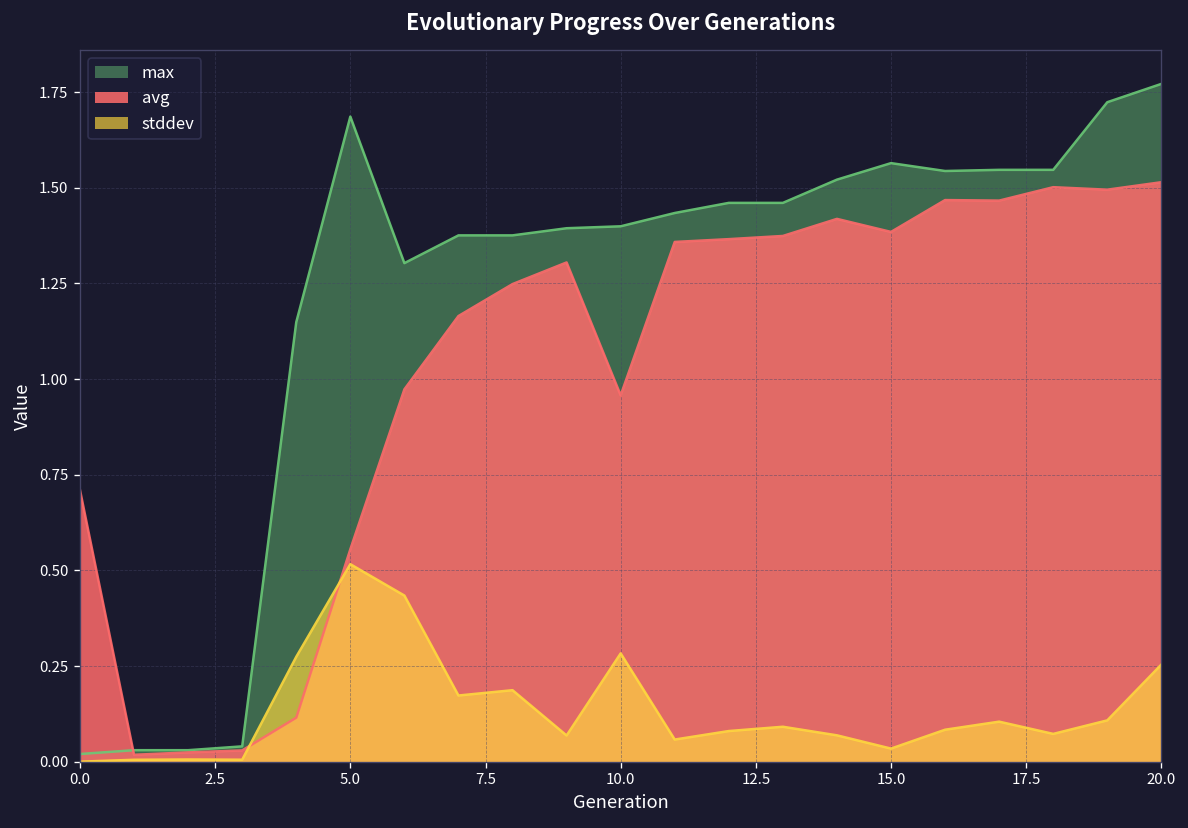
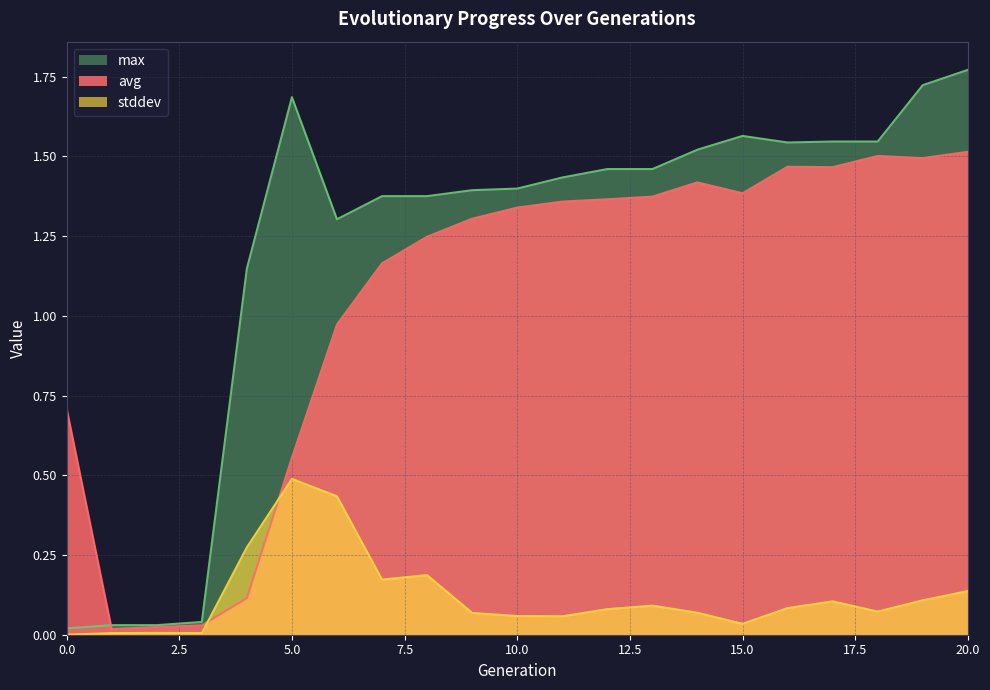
  {
    "max": {
      "0.0": 0.02,
      "5.0": 1.69,
      "10.0": 1.40,
      "15.0": 1.56,
      "20.0": 1.77
    },
    "avg": {
      "0.0": 0.71,
      "5.0": 0.56,
-     "10.0": 0.96,
+     "10.0": 1.34,
      "15.0": 1.38,
      "20.0": 1.51
    },
    "stddev": {
      "0.0": 0.00,
-     "5.0": 0.52,
-     "10.0": 0.28,
+     "5.0": 0.49,
+     "10.0": 0.06,
      "15.0": 0.03,
-     "20.0": 0.25
+     "20.0": 0.14
    }
  }
